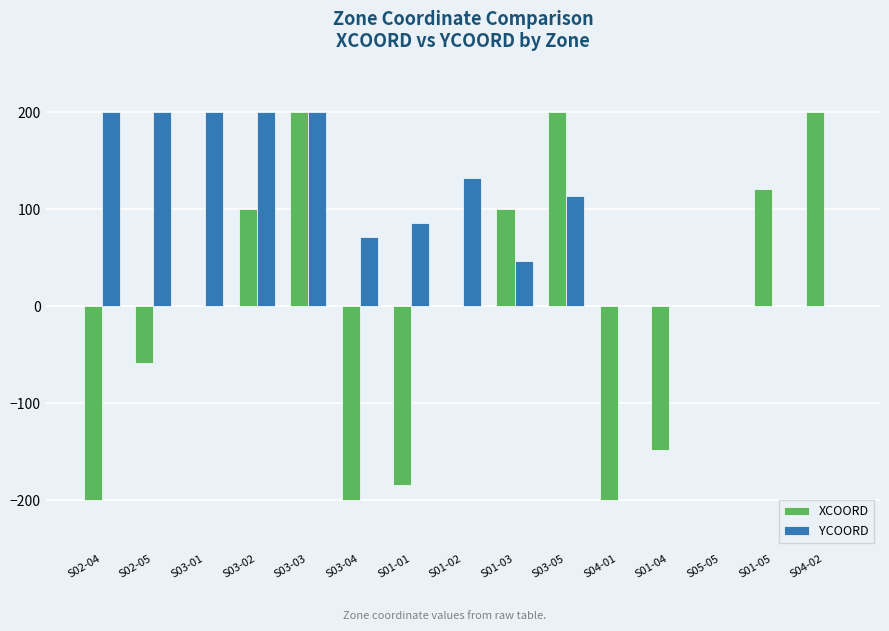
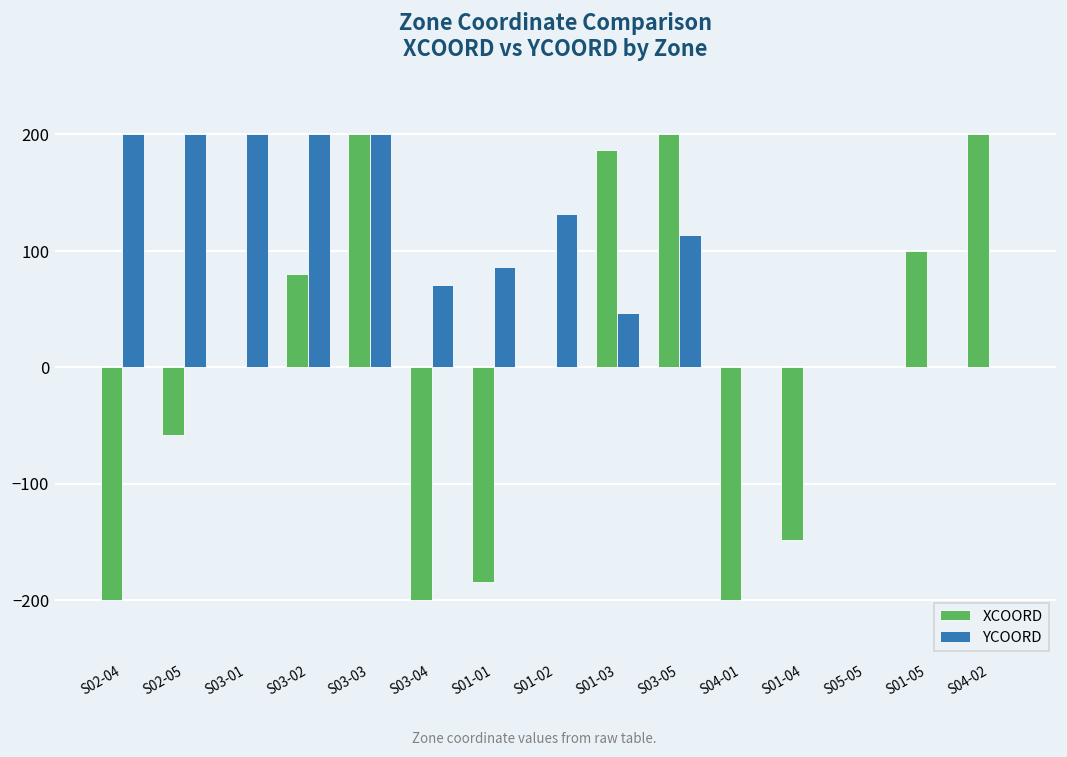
  {
    "XCOORD": {
      "S02-04": -200,
      "S02-05": -60,
      "S03-01": 0,
-     "S03-02": 100,
+     "S03-02": 80,
      "S03-03": 200,
      "S03-04": -200,
      "S01-01": -180,
      "S01-02": 0,
-     "S01-03": 100,
+     "S01-03": 190,
      "S03-05": 200,
      "S04-01": -200,
      "S01-04": -150,
      "S05-05": 0,
-     "S01-05": 120,
+     "S01-05": 100,
      "S04-02": 200
    },
    "YCOORD": {
      "S02-04": 200,
      "S02-05": 200,
      "S03-01": 200,
      "S03-02": 200,
      "S03-03": 200,
      "S03-04": 70,
      "S01-01": 90,
      "S01-02": 130,
      "S01-03": 50,
      "S03-05": 110,
      "S04-01": 0,
      "S01-04": 0,
      "S05-05": 0,
      "S01-05": 0,
      "S04-02": 0
    }
  }
